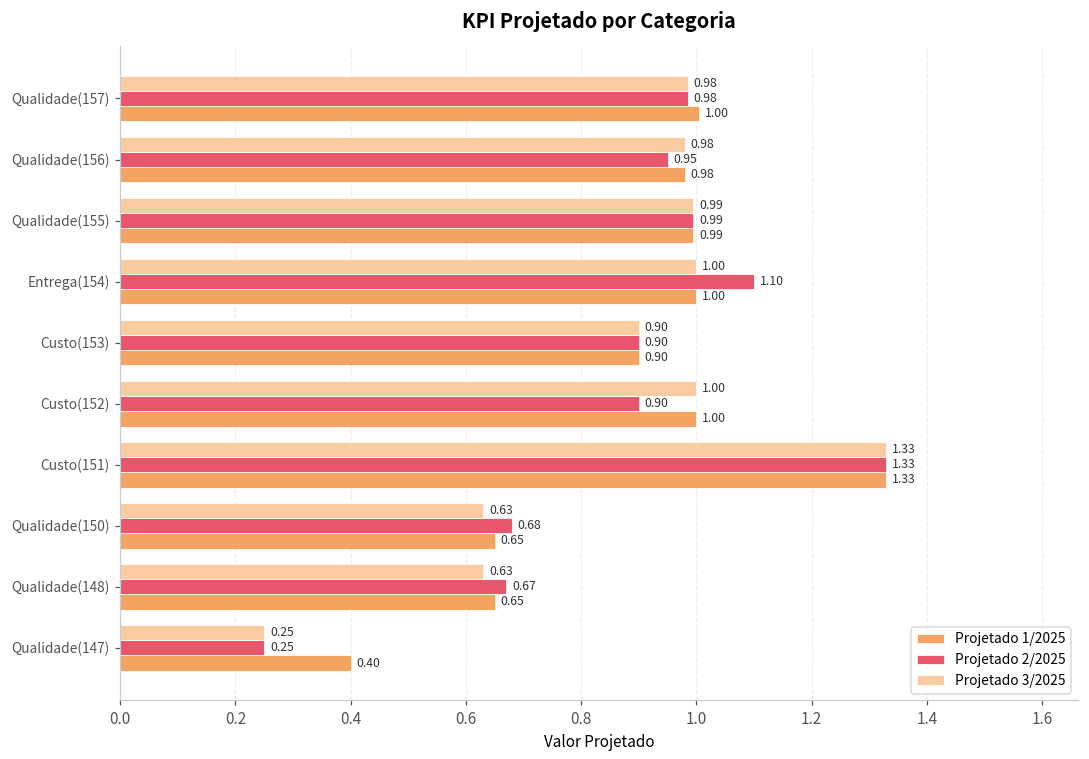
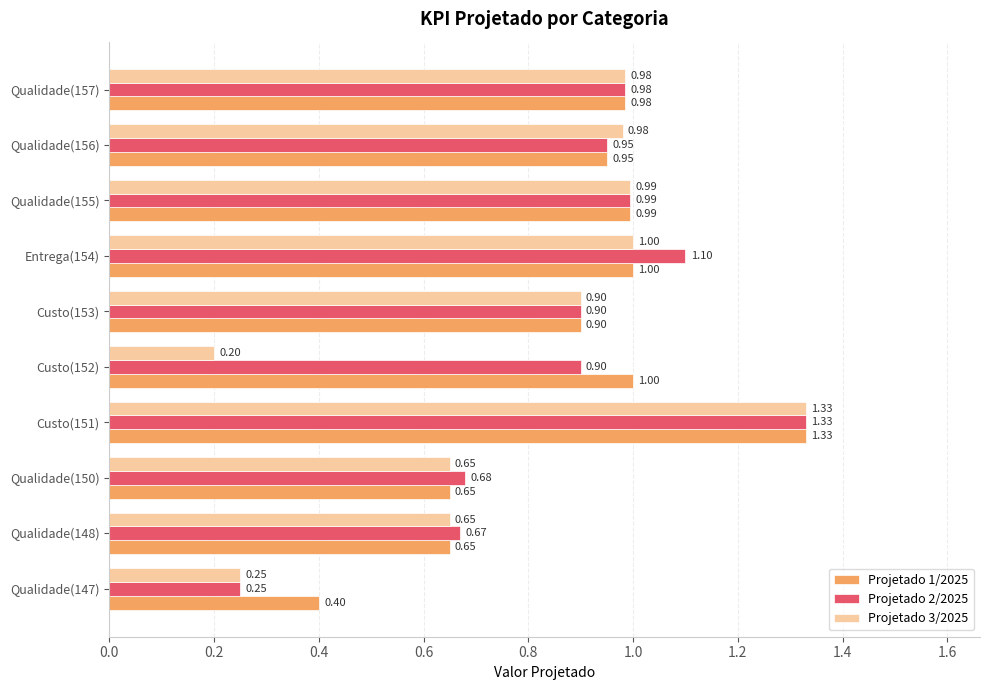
  {
    "Projetado 1/2025": {
-     "Qualidade(157)": 1.00,
-     "Qualidade(156)": 0.98,
+     "Qualidade(157)": 0.98,
+     "Qualidade(156)": 0.95,
      "Qualidade(155)": 0.99,
      "Entrega(154)": 1.00,
      "Custo(153)": 0.90,
      "Custo(152)": 1.00,
      "Custo(151)": 1.33,
      "Qualidade(150)": 0.65,
      "Qualidade(148)": 0.65,
      "Qualidade(147)": 0.40
    },
    "Projetado 2/2025": {
      "Qualidade(157)": 0.98,
      "Qualidade(156)": 0.95,
      "Qualidade(155)": 0.99,
      "Entrega(154)": 1.10,
      "Custo(153)": 0.90,
      "Custo(152)": 0.90,
      "Custo(151)": 1.33,
      "Qualidade(150)": 0.68,
      "Qualidade(148)": 0.67,
      "Qualidade(147)": 0.25
    },
    "Projetado 3/2025": {
      "Qualidade(157)": 0.98,
      "Qualidade(156)": 0.98,
      "Qualidade(155)": 0.99,
      "Entrega(154)": 1.00,
      "Custo(153)": 0.90,
-     "Custo(152)": 1.00,
+     "Custo(152)": 0.20,
      "Custo(151)": 1.33,
-     "Qualidade(150)": 0.63,
-     "Qualidade(148)": 0.63,
+     "Qualidade(150)": 0.65,
+     "Qualidade(148)": 0.65,
      "Qualidade(147)": 0.25
    }
  }
